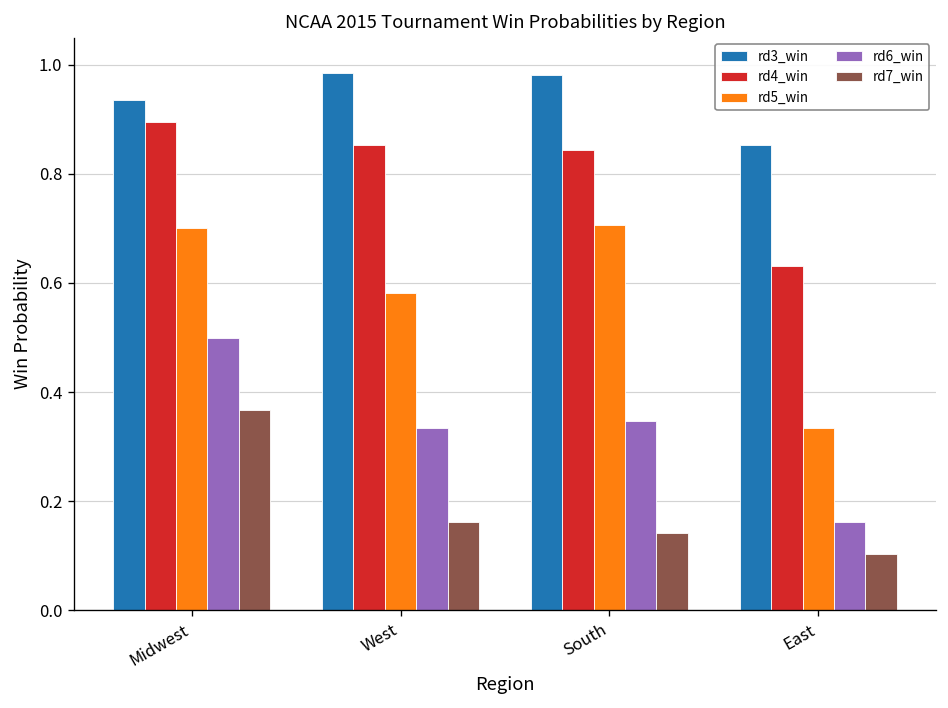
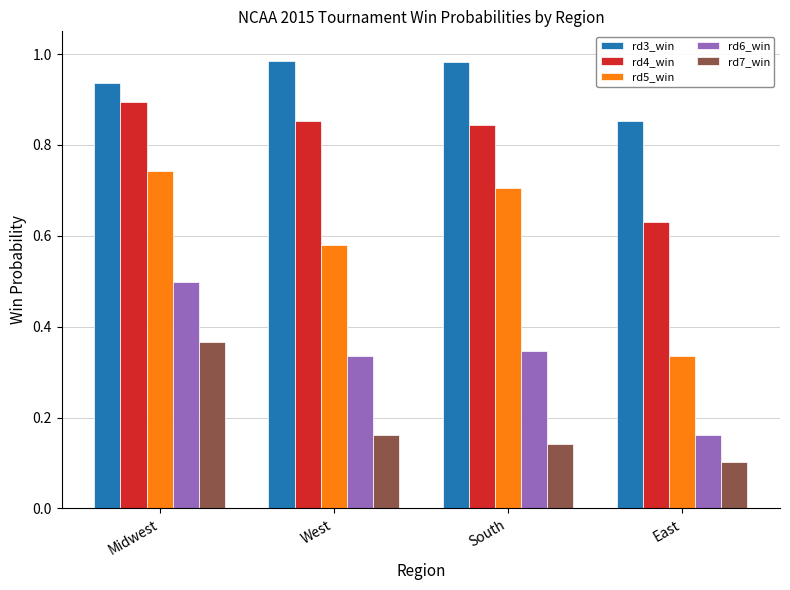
  {
    "rd3_win": {
      "Midwest": 0.94,
      "West": 0.98,
      "South": 0.98,
      "East": 0.85
    },
    "rd4_win": {
      "Midwest": 0.89,
      "West": 0.85,
      "South": 0.84,
      "East": 0.63
    },
    "rd5_win": {
-     "Midwest": 0.70,
+     "Midwest": 0.74,
      "West": 0.58,
      "South": 0.71,
      "East": 0.33
    },
    "rd6_win": {
      "Midwest": 0.50,
      "West": 0.33,
      "South": 0.35,
      "East": 0.16
    },
    "rd7_win": {
      "Midwest": 0.37,
      "West": 0.16,
      "South": 0.14,
      "East": 0.10
    }
  }
